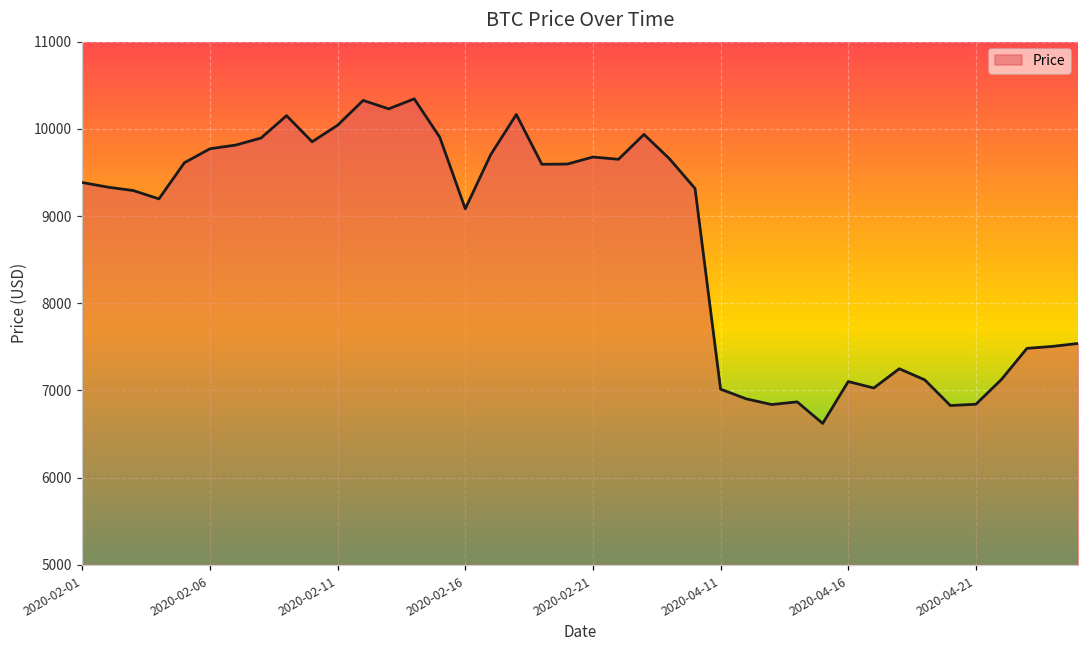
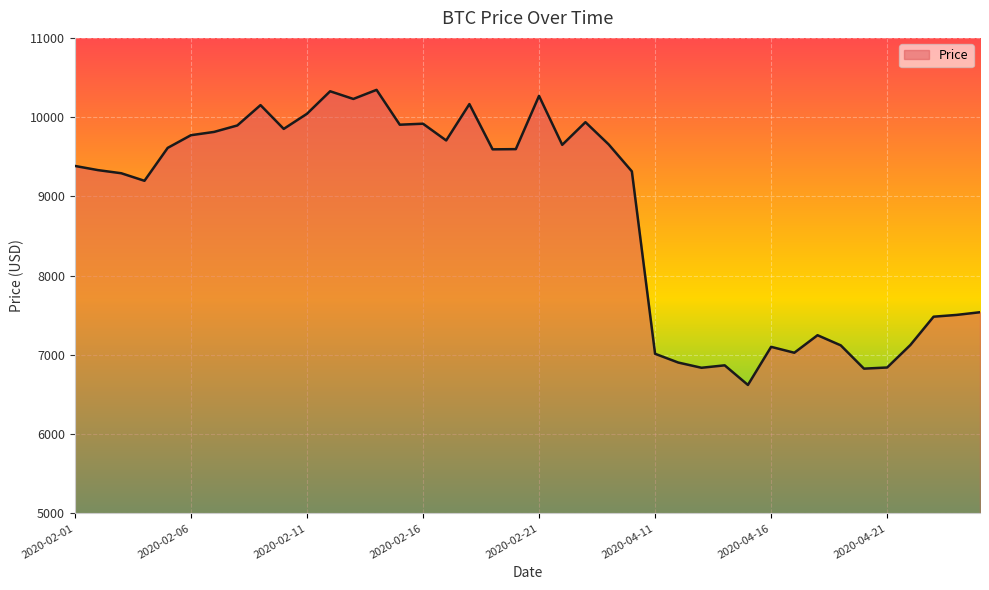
  {
    "2020-02-01": 9400,
    "2020-02-06": 9800,
    "2020-02-11": 10000,
-   "2020-02-16": 9100,
-   "2020-02-21": 9700,
+   "2020-02-16": 9900,
+   "2020-02-21": 10300,
    "2020-04-11": 7000,
    "2020-04-16": 7100,
    "2020-04-21": 6800
  }
